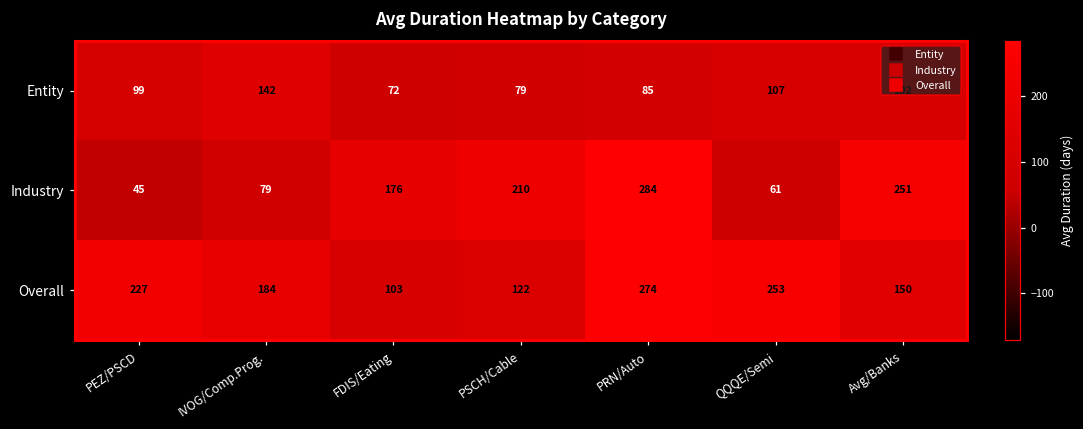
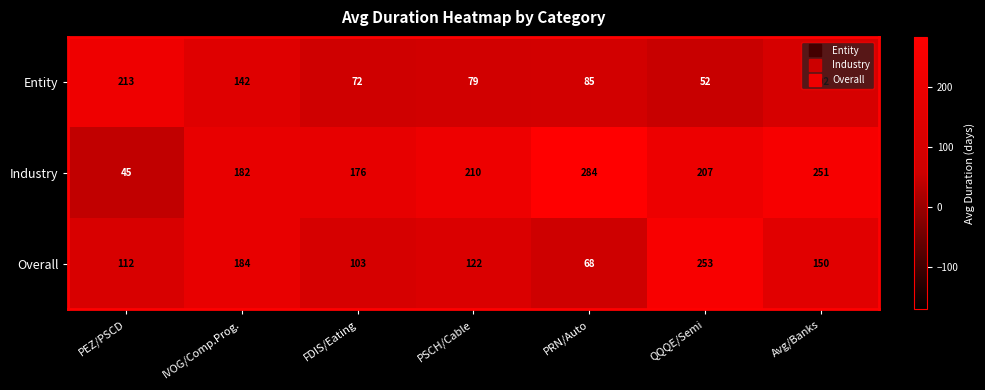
  {
    "Entity": {
-     "PEZ/PSCD": 99,
+     "PEZ/PSCD": 213,
      "IVOG/Comp.Prog.": 142,
      "FDIS/Eating": 72,
      "PSCH/Cable": 79,
      "PRN/Auto": 85,
-     "QQQE/Semi": 107
+     "QQQE/Semi": 52
    },
    "Industry": {
      "PEZ/PSCD": 45,
-     "IVOG/Comp.Prog.": 79,
+     "IVOG/Comp.Prog.": 182,
      "FDIS/Eating": 176,
      "PSCH/Cable": 210,
      "PRN/Auto": 284,
-     "QQQE/Semi": 61,
+     "QQQE/Semi": 207,
      "Avg/Banks": 251
    },
    "Overall": {
-     "PEZ/PSCD": 227,
+     "PEZ/PSCD": 112,
      "IVOG/Comp.Prog.": 184,
      "FDIS/Eating": 103,
      "PSCH/Cable": 122,
-     "PRN/Auto": 274,
+     "PRN/Auto": 68,
      "QQQE/Semi": 253,
      "Avg/Banks": 150
    }
  }
